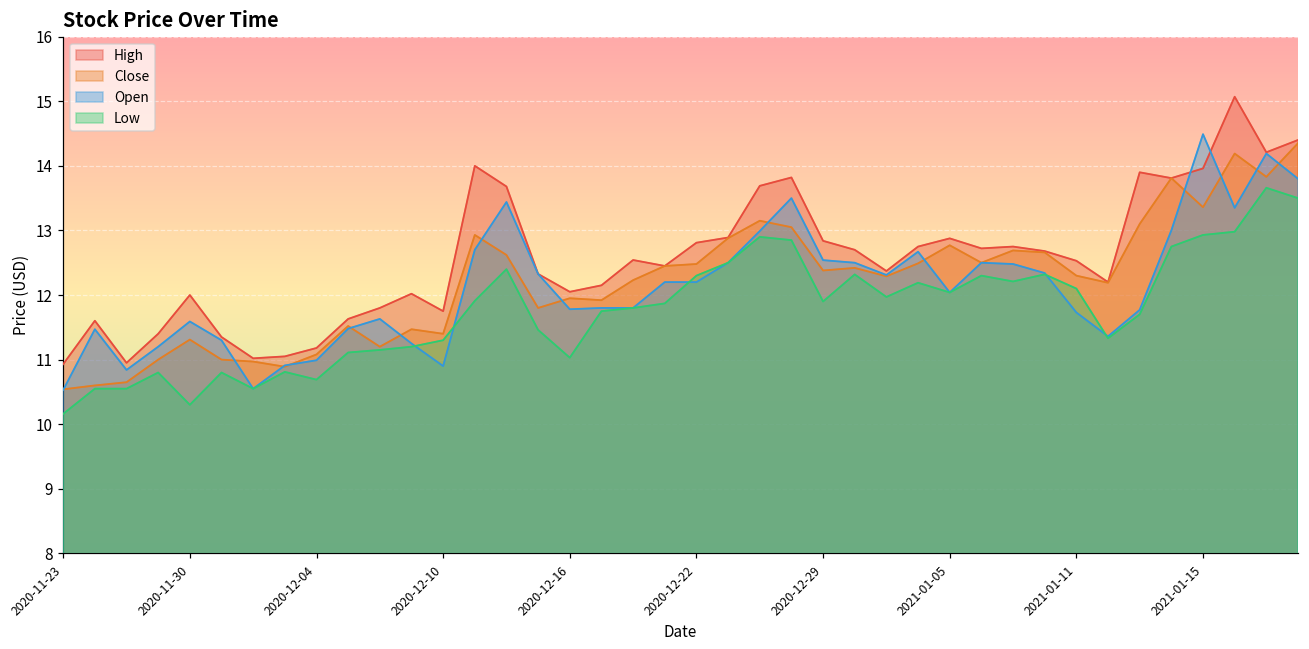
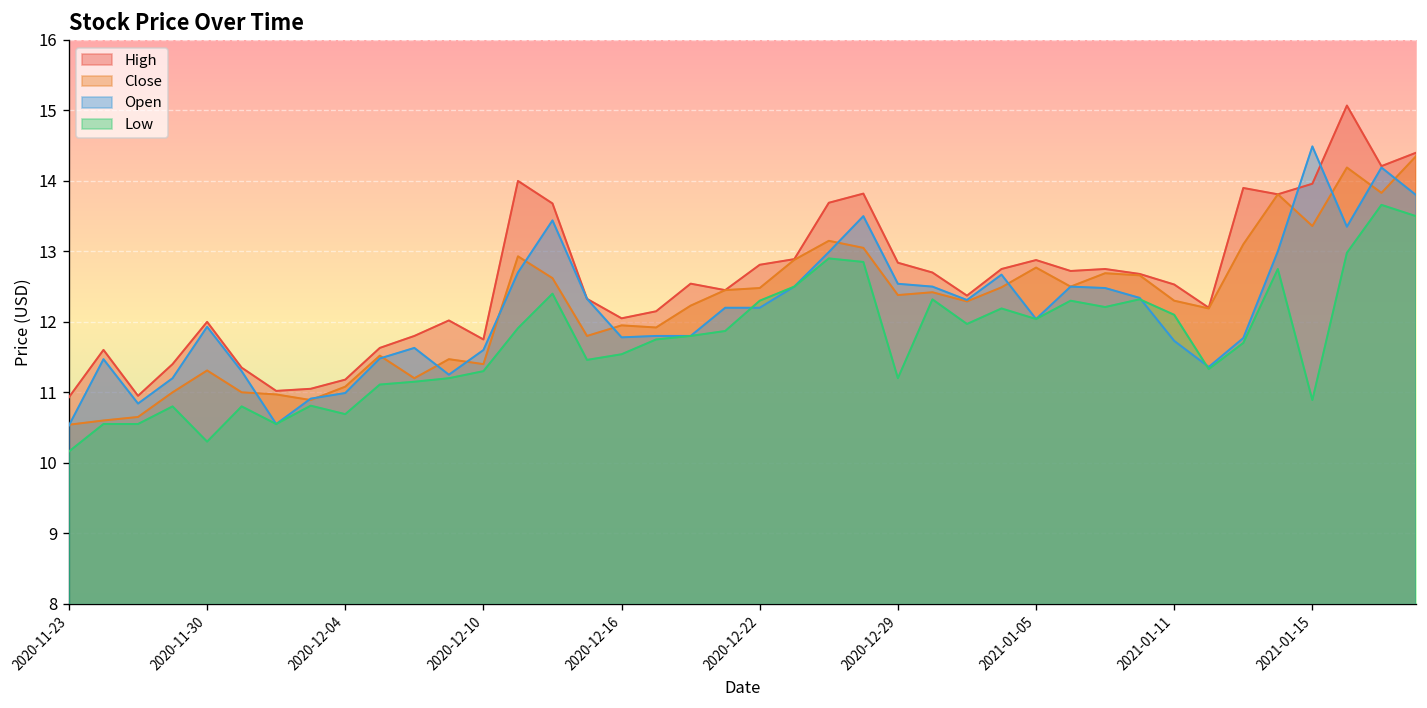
  {
    "Open": {
-     "2020-11-30": 11.6,
+     "2020-11-30": 11.9,
      "2020-12-04": 11.0,
-     "2020-12-10": 10.9,
+     "2020-12-10": 11.6,
      "2020-12-16": 11.8,
      "2020-12-22": 12.2,
      "2020-12-29": 12.5,
      "2021-01-11": 11.7,
      "2021-01-15": 14.5
    },
    "Low": {
      "2020-11-23": 10.2,
      "2020-11-30": 10.3,
      "2020-12-04": 10.7,
      "2020-12-10": 11.3,
-     "2020-12-16": 11.0,
+     "2020-12-16": 11.5,
      "2020-12-22": 12.3,
-     "2020-12-29": 11.9,
+     "2020-12-29": 11.2,
      "2021-01-11": 12.1,
-     "2021-01-15": 12.9
+     "2021-01-15": 10.9
    }
  }
